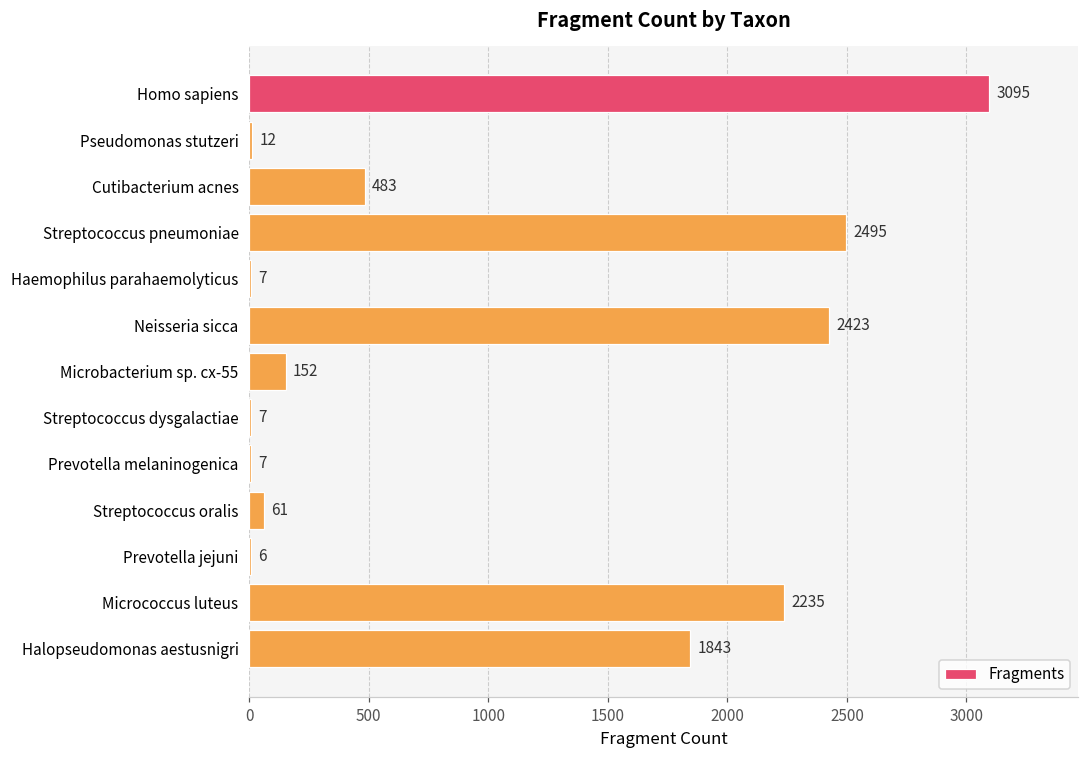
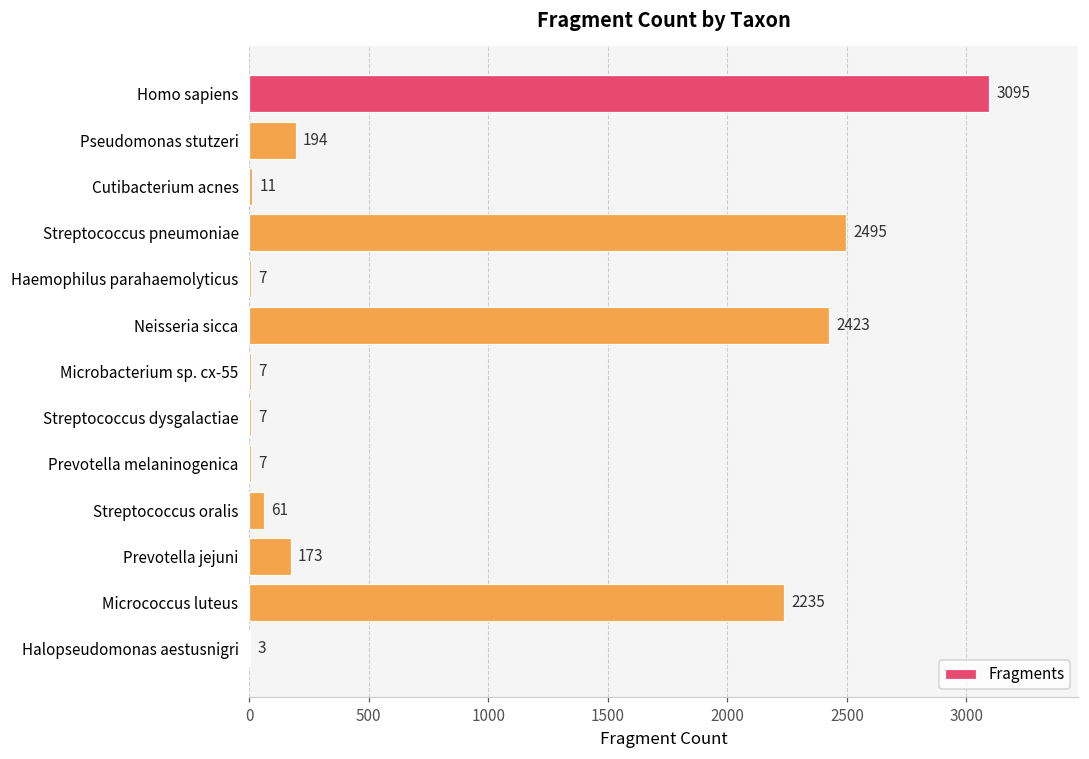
  {
    "Homo sapiens": 3095,
-   "Pseudomonas stutzeri": 12,
-   "Cutibacterium acnes": 483,
+   "Pseudomonas stutzeri": 194,
+   "Cutibacterium acnes": 11,
    "Streptococcus pneumoniae": 2495,
    "Haemophilus parahaemolyticus": 7,
    "Neisseria sicca": 2423,
-   "Microbacterium sp. cx-55": 152,
+   "Microbacterium sp. cx-55": 7,
    "Streptococcus dysgalactiae": 7,
    "Prevotella melaninogenica": 7,
    "Streptococcus oralis": 61,
-   "Prevotella jejuni": 6,
+   "Prevotella jejuni": 173,
    "Micrococcus luteus": 2235,
-   "Halopseudomonas aestusnigri": 1843
+   "Halopseudomonas aestusnigri": 3
  }
